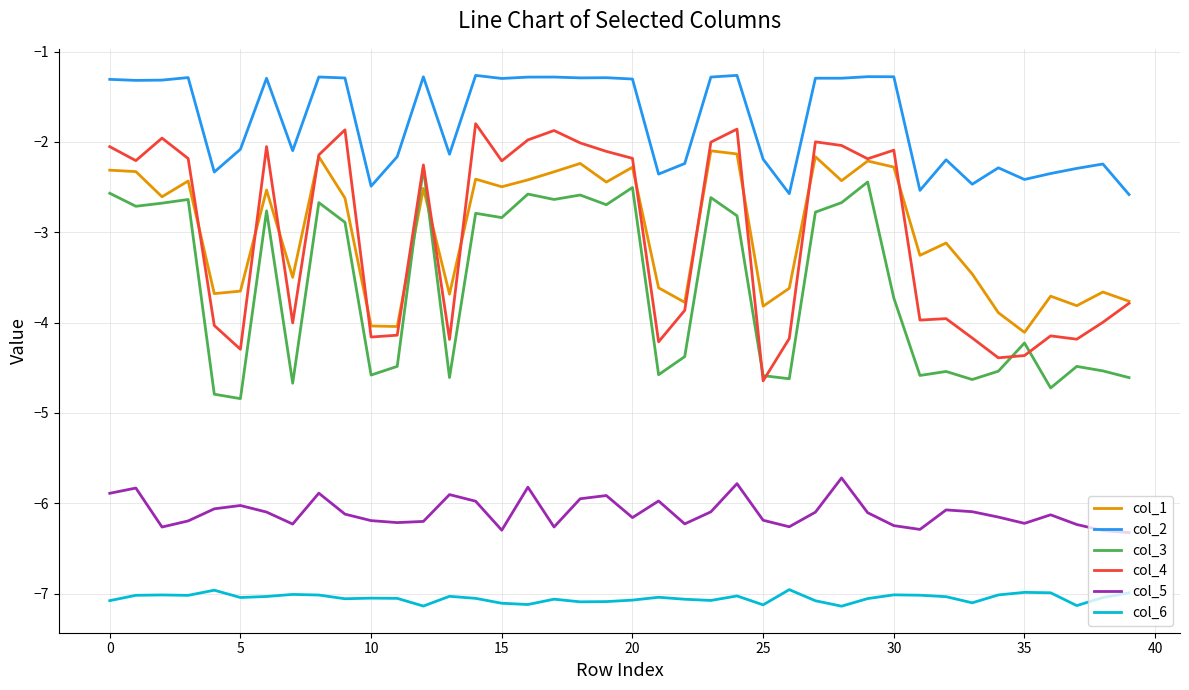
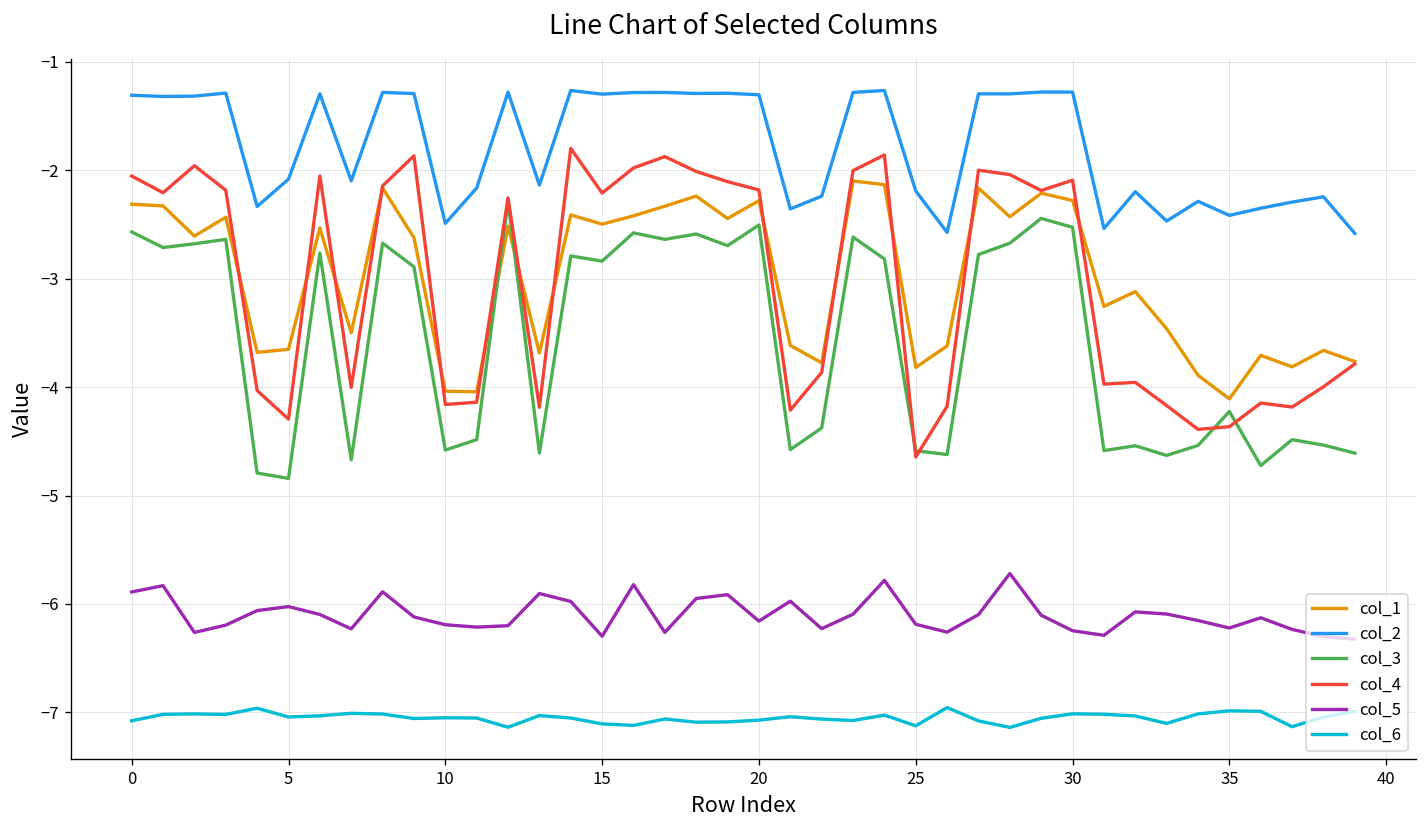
  {
    "col_1": {
      "0": -2.3,
      "5": -3.7,
      "10": -4.0,
      "15": -2.5,
      "20": -2.3,
      "25": -3.8,
      "30": -2.3,
      "35": -4.1
    },
    "col_3": {
      "0": -2.6,
      "5": -4.8,
      "10": -4.6,
      "15": -2.8,
      "20": -2.5,
      "25": -4.6,
-     "30": -3.7,
+     "30": -2.5,
      "35": -4.2
    },
    "col_4": {
      "0": -2.1,
      "5": -4.3,
      "10": -4.2,
      "15": -2.2,
      "20": -2.2,
      "25": -4.6,
      "30": -2.1,
      "35": -4.4
    },
    "col_5": {
      "0": -5.9,
      "5": -6.0,
      "10": -6.2,
      "15": -6.3,
      "20": -6.2,
      "25": -6.2,
      "30": -6.2,
      "35": -6.2
    }
  }
